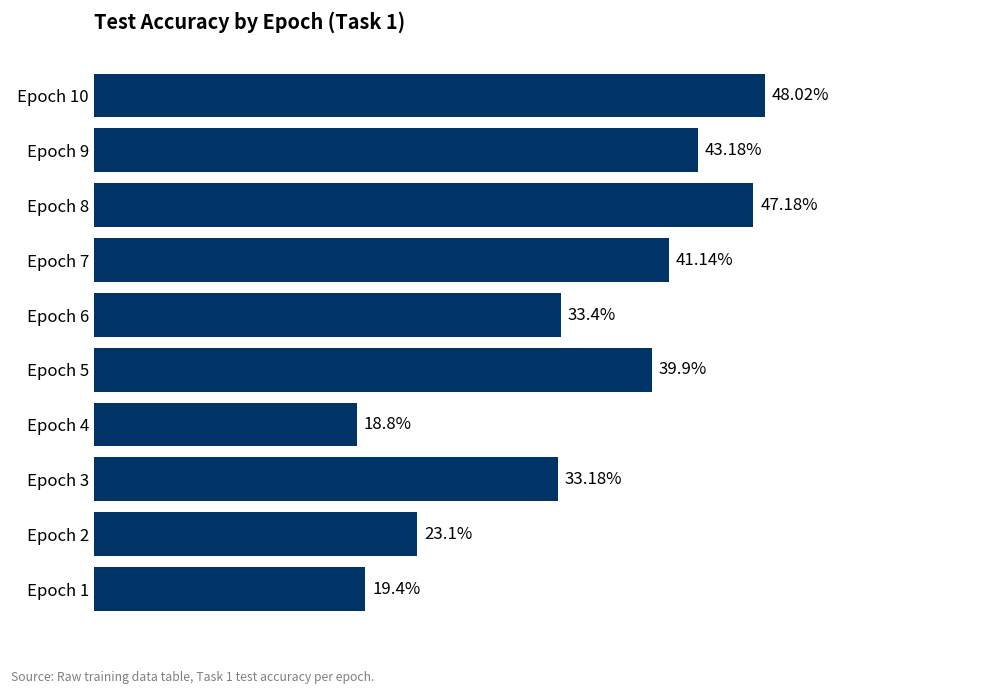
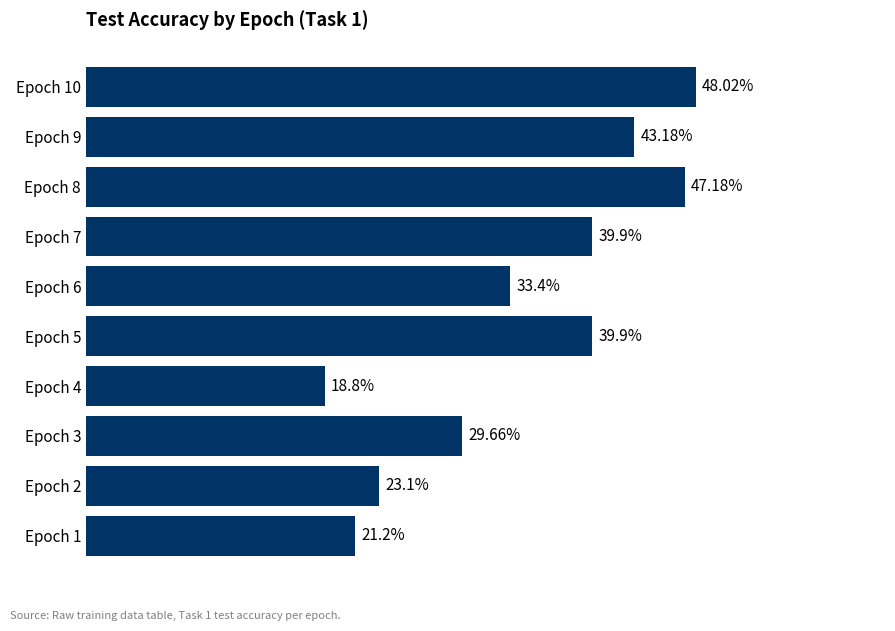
  {
    "Epoch 10": "48.02%",
    "Epoch 9": "43.18%",
    "Epoch 8": "47.18%",
-   "Epoch 7": "41.14%",
+   "Epoch 7": "39.9%",
    "Epoch 6": "33.4%",
    "Epoch 5": "39.9%",
    "Epoch 4": "18.8%",
-   "Epoch 3": "33.18%",
+   "Epoch 3": "29.66%",
    "Epoch 2": "23.1%",
-   "Epoch 1": "19.4%"
+   "Epoch 1": "21.2%"
  }
